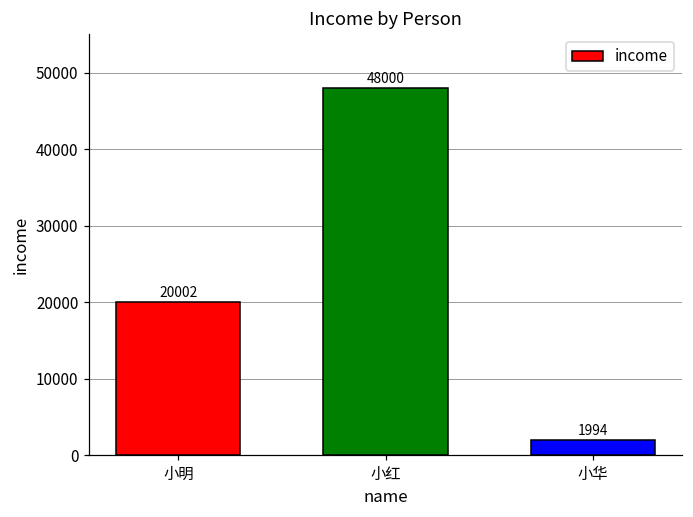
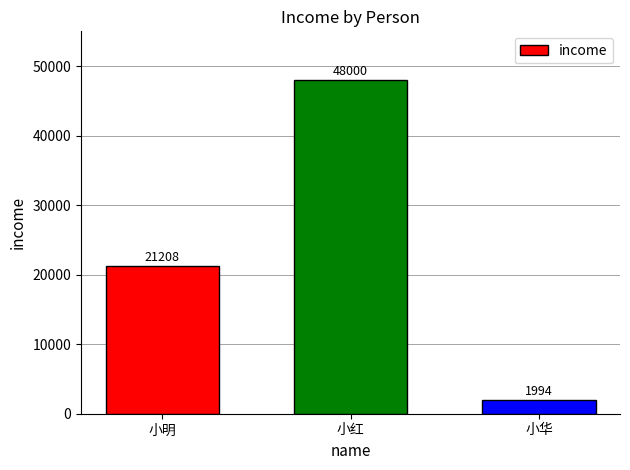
  {
-   "小明": 20002,
+   "小明": 21208,
    "小红": 48000,
    "小华": 1994
  }
